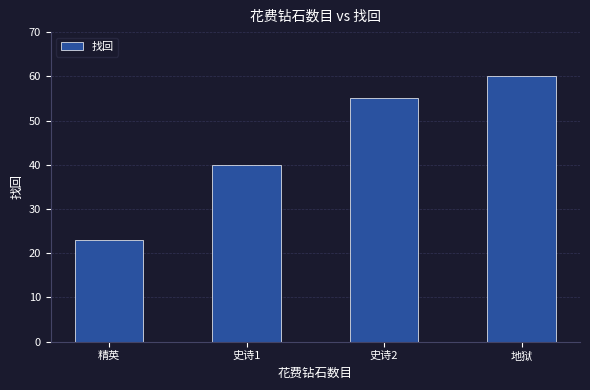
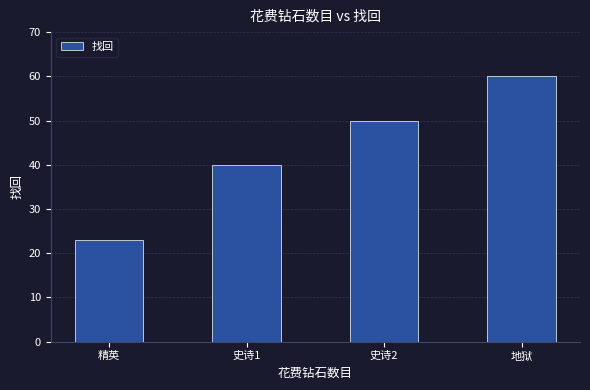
  {
    "精英": 23,
    "史诗1": 40,
-   "史诗2": 55,
+   "史诗2": 50,
    "地狱": 60
  }
